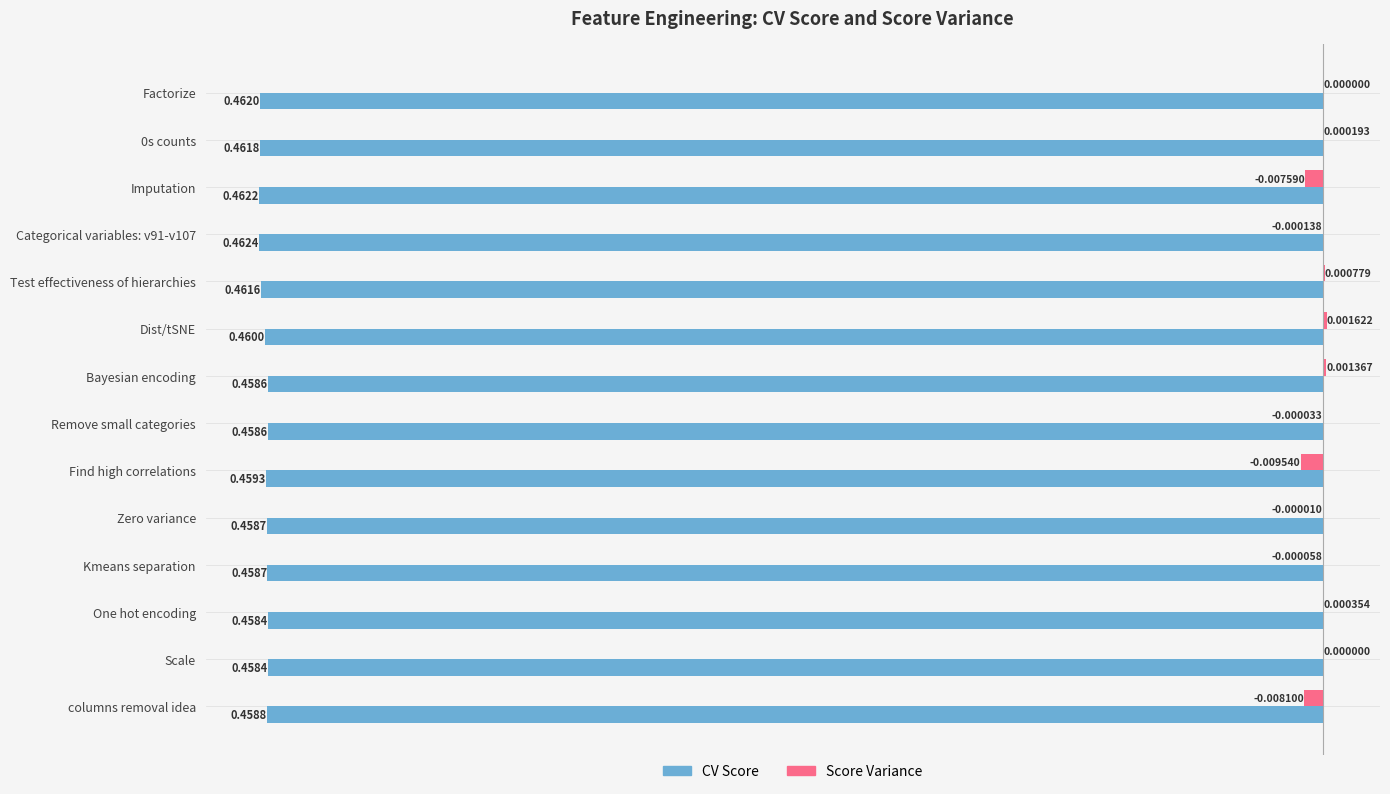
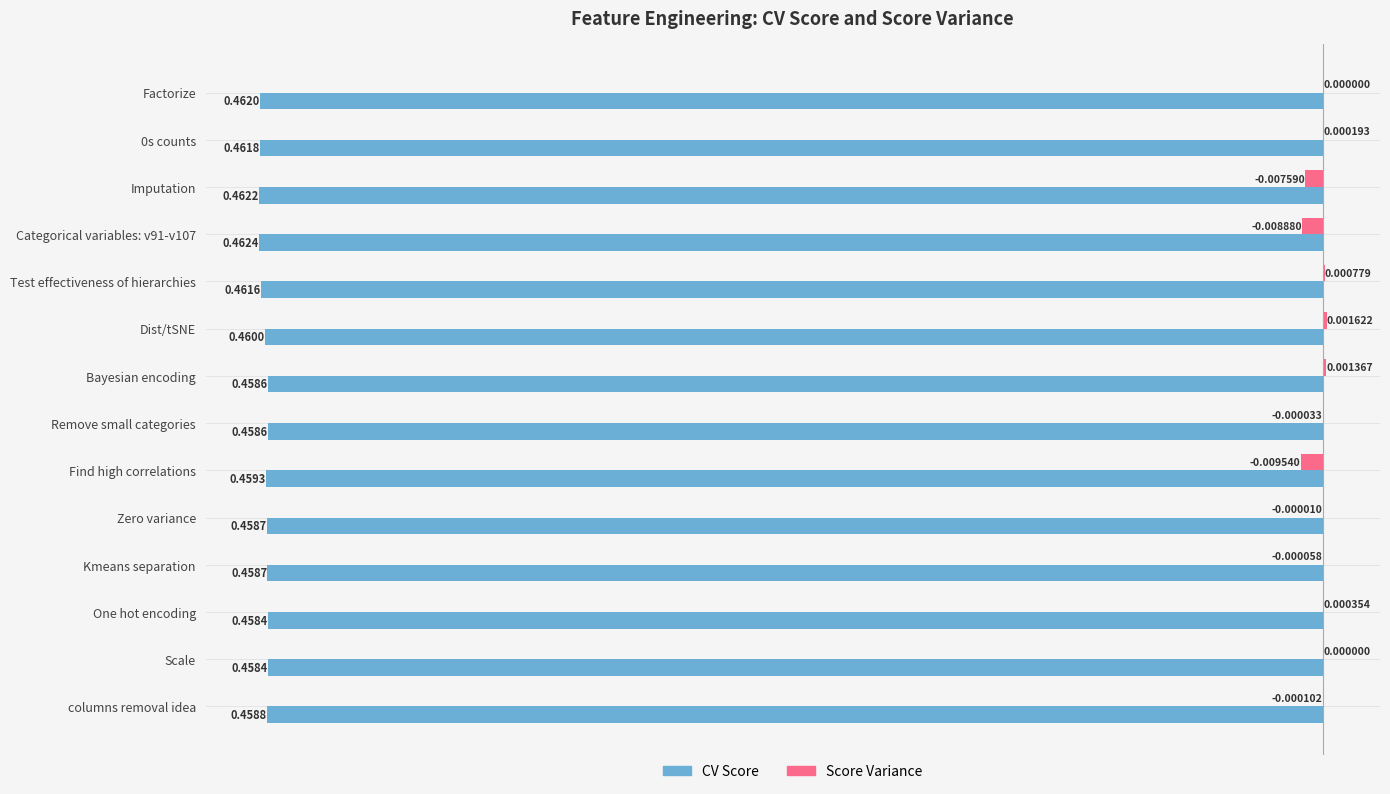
  {
    "Score Variance": {
      "Factorize": 0.000000,
      "0s counts": 0.000193,
      "Imputation": -0.007590,
-     "Categorical variables: v91-v107": -0.000138,
+     "Categorical variables: v91-v107": -0.008880,
      "Test effectiveness of hierarchies": 0.000779,
      "Dist/tSNE": 0.001622,
      "Bayesian encoding": 0.001367,
      "Remove small categories": -0.000033,
      "Find high correlations": -0.009540,
      "Zero variance": -0.000010,
      "Kmeans separation": -0.000058,
      "One hot encoding": 0.000354,
      "Scale": 0.000000,
-     "columns removal idea": -0.008100
+     "columns removal idea": -0.000102
    }
  }
